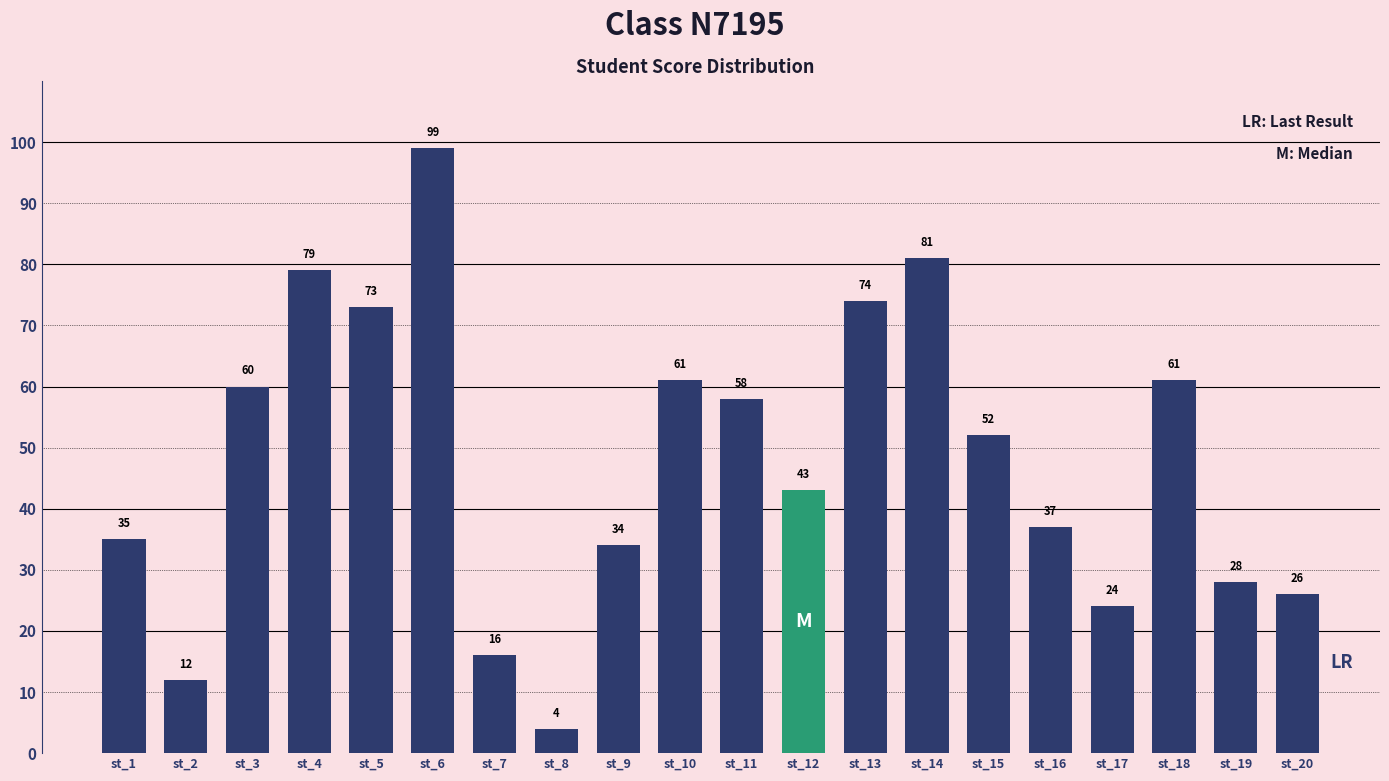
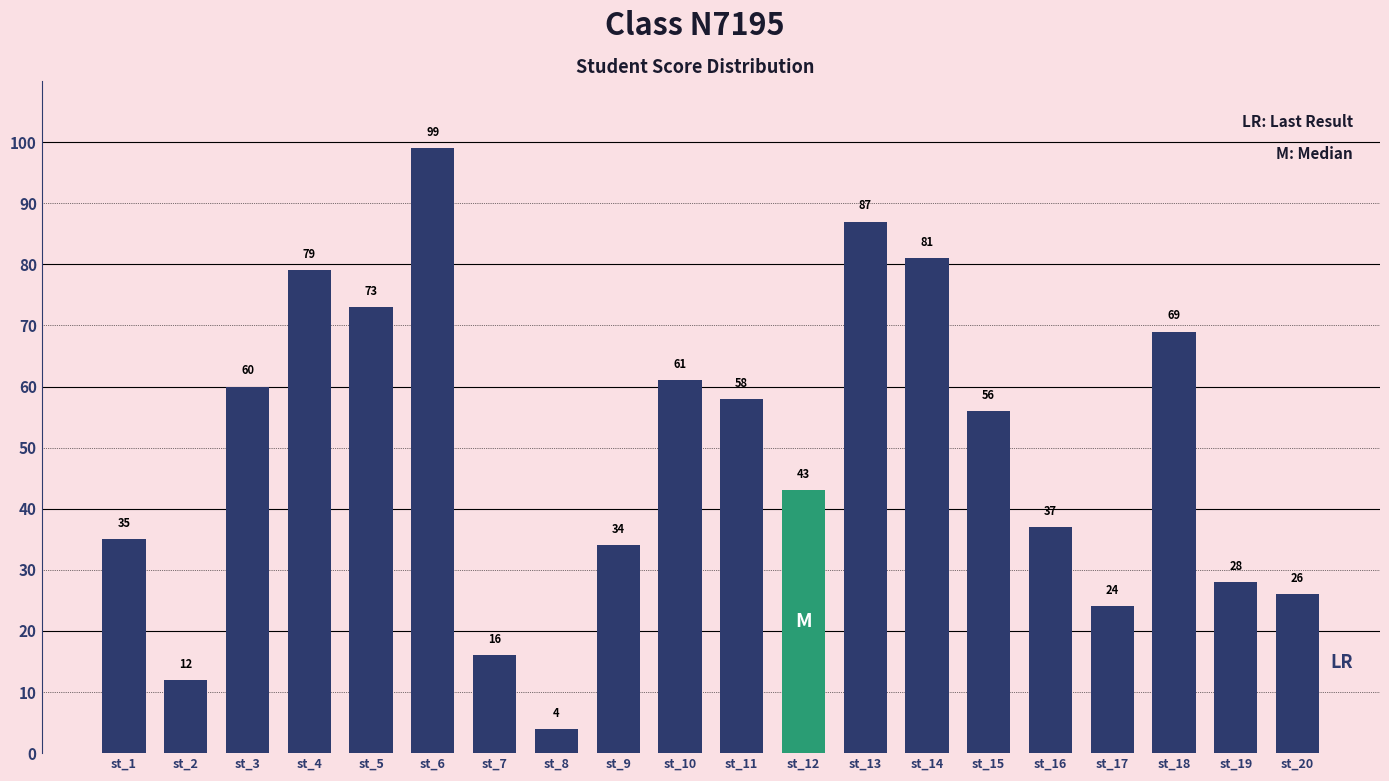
  {
    "st_1": 35,
    "st_2": 12,
    "st_3": 60,
    "st_4": 79,
    "st_5": 73,
    "st_6": 99,
    "st_7": 16,
    "st_8": 4,
    "st_9": 34,
    "st_10": 61,
    "st_11": 58,
    "st_12": 43,
-   "st_13": 74,
+   "st_13": 87,
    "st_14": 81,
-   "st_15": 52,
+   "st_15": 56,
    "st_16": 37,
    "st_17": 24,
-   "st_18": 61,
+   "st_18": 69,
    "st_19": 28,
    "st_20": 26
  }
